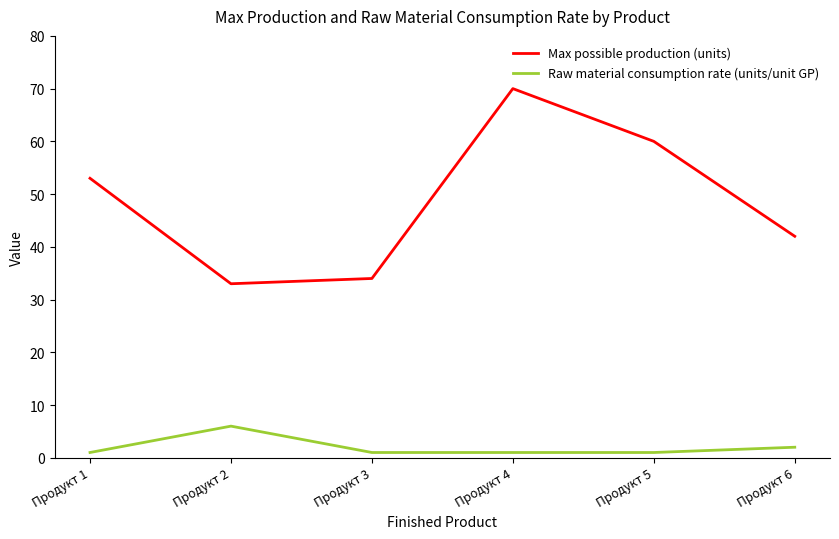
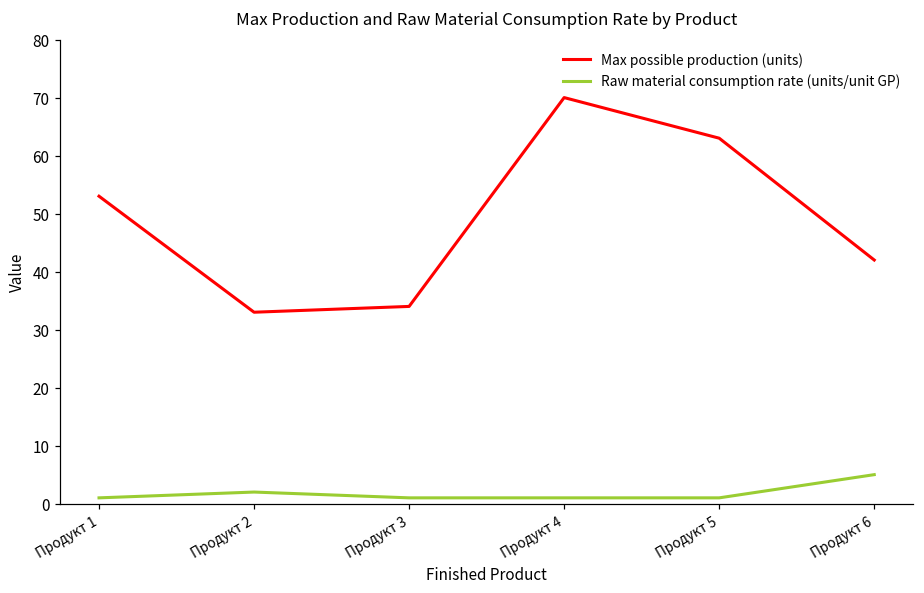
  {
    "Max possible production (units)": {
      "Продукт 1": 53,
      "Продукт 2": 33,
      "Продукт 3": 34,
      "Продукт 4": 70,
-     "Продукт 5": 60,
+     "Продукт 5": 63,
      "Продукт 6": 42
    },
    "Raw material consumption rate (units/unit GP)": {
      "Продукт 1": 1,
-     "Продукт 2": 6,
+     "Продукт 2": 2,
      "Продукт 3": 1,
      "Продукт 4": 1,
      "Продукт 5": 1,
-     "Продукт 6": 2
+     "Продукт 6": 5
    }
  }
